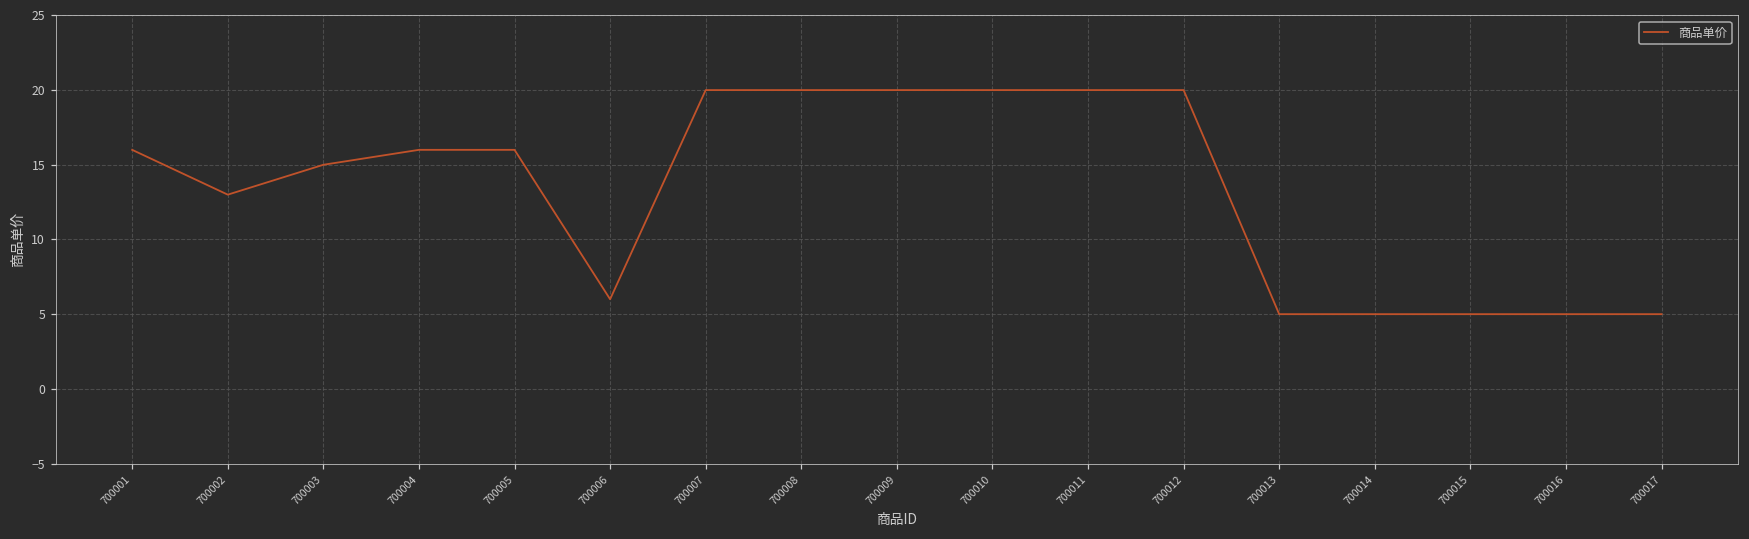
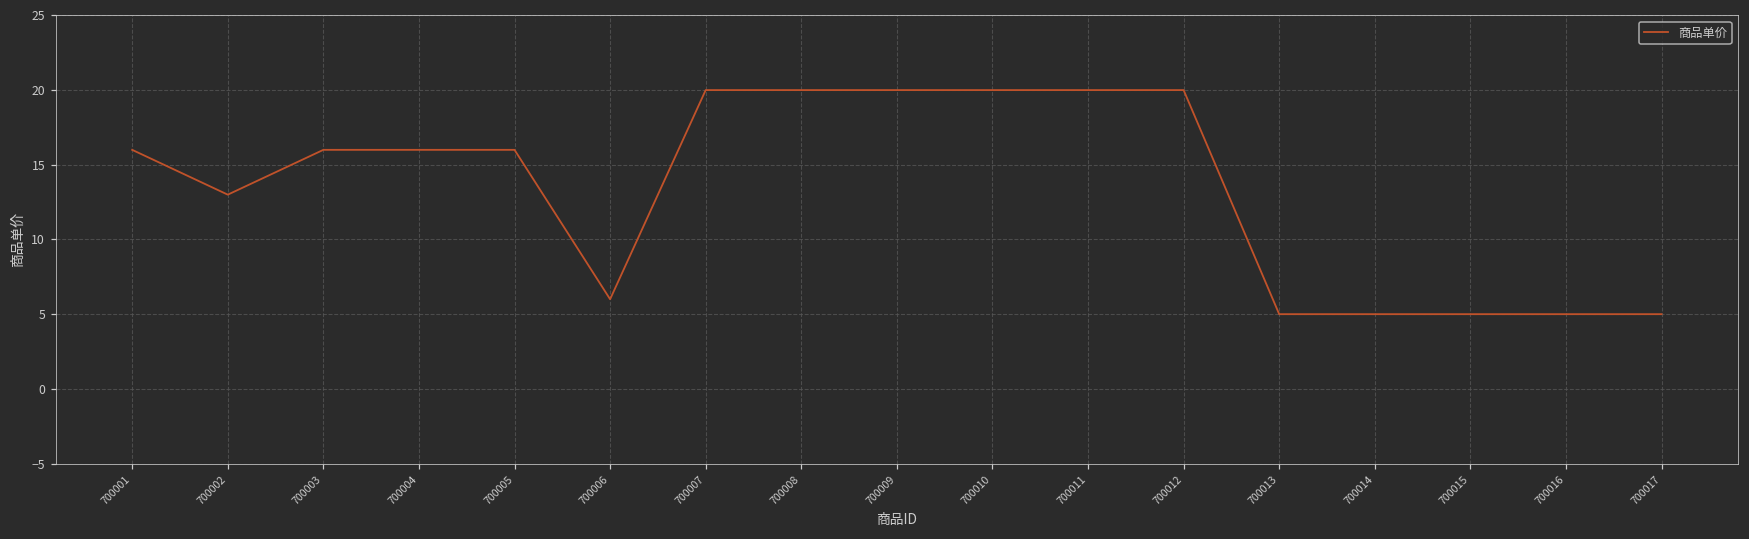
  {
    "700001": 16,
    "700002": 13,
-   "700003": 15,
+   "700003": 16,
    "700004": 16,
    "700005": 16,
    "700006": 6,
    "700007": 20,
    "700008": 20,
    "700009": 20,
    "700010": 20,
    "700011": 20,
    "700012": 20,
    "700013": 5,
    "700014": 5,
    "700015": 5,
    "700016": 5,
    "700017": 5
  }
